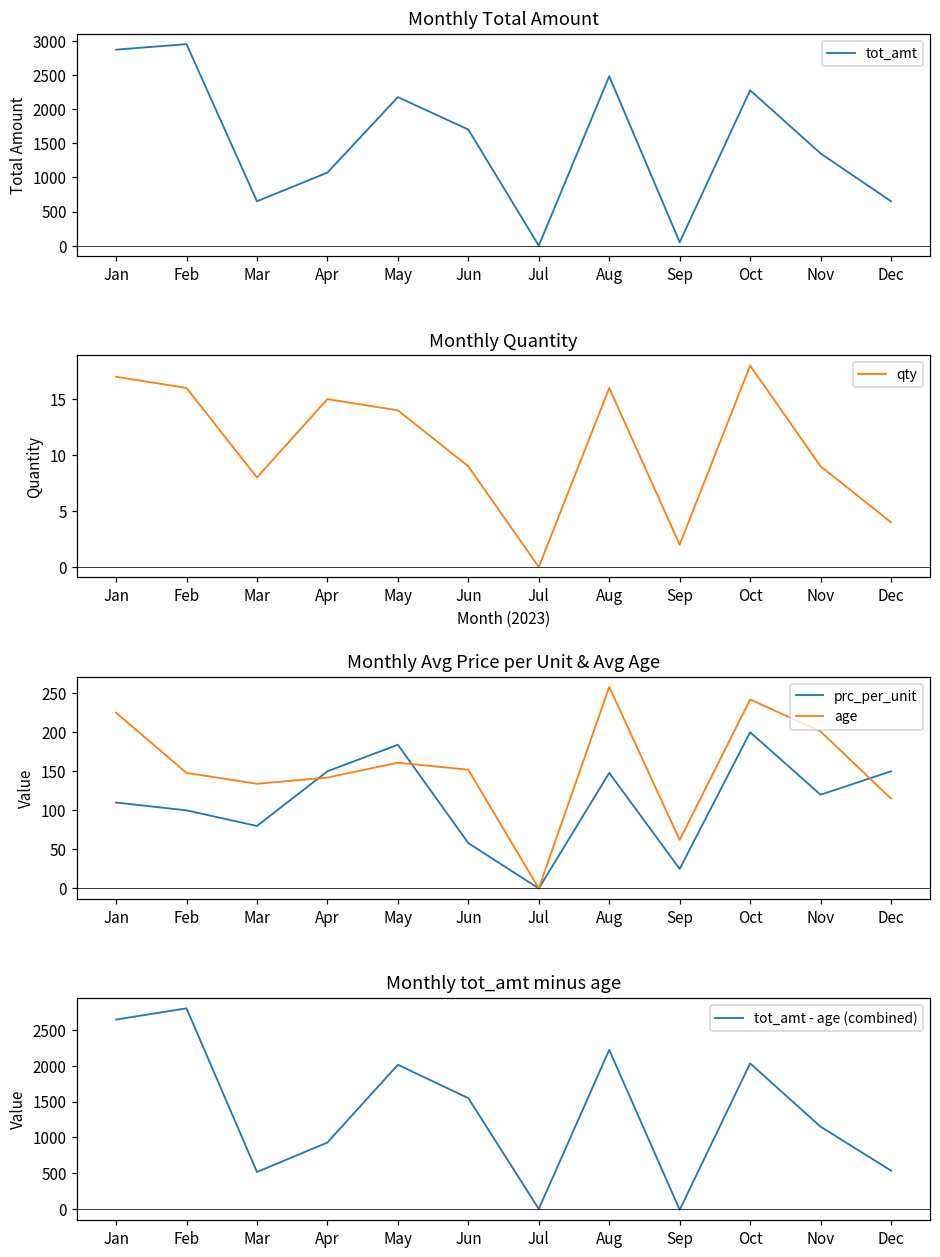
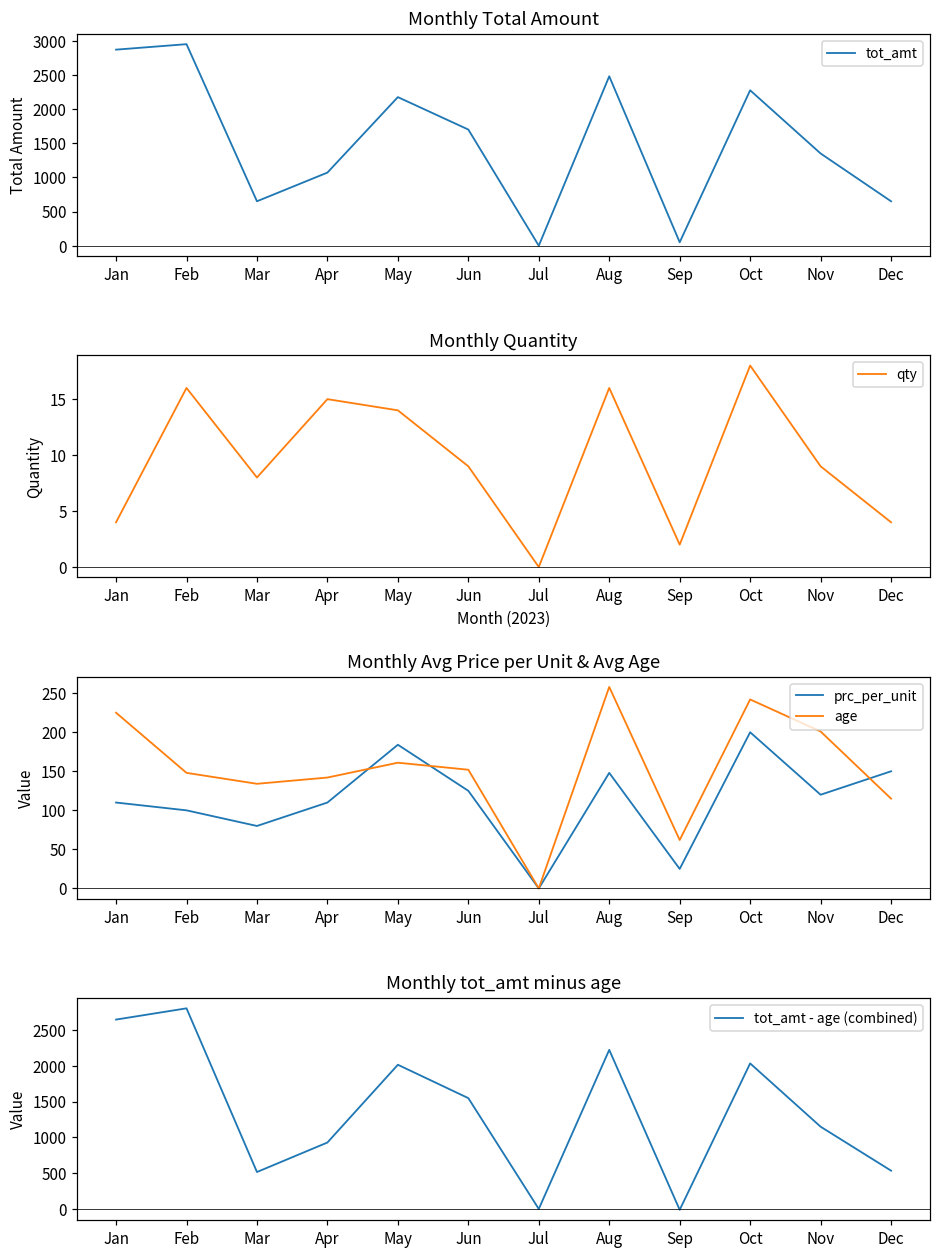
  {
    "Monthly Total Amount": {
      "Jan": 2900,
      "Feb": 3000,
      "Mar": 700,
      "Apr": 1100,
      "May": 2200,
      "Jun": 1700,
      "Jul": 0,
      "Aug": 2500,
      "Sep": 100,
      "Oct": 2300,
      "Nov": 1400,
      "Dec": 700
    },
    "Monthly Quantity": {
-     "Jan": 17,
+     "Jan": 4,
      "Feb": 16,
      "Mar": 8,
      "Apr": 15,
      "May": 14,
      "Jun": 9,
      "Jul": 0,
      "Aug": 16,
      "Sep": 2,
      "Oct": 18,
      "Nov": 9,
      "Dec": 4
    },
    "Monthly Avg Price per Unit & Avg Age": {
      "prc_per_unit": {
        "Jan": 110,
        "Feb": 100,
        "Mar": 80,
-       "Apr": 150,
+       "Apr": 110,
        "May": 180,
-       "Jun": 60,
+       "Jun": 130,
        "Aug": 150,
        "Sep": 30,
        "Oct": 200,
        "Nov": 120,
        "Dec": 150
      },
      "age": {
        "Jan": 230,
        "Feb": 150,
        "Mar": 130,
        "Apr": 140,
        "May": 160,
        "Jun": 150,
        "Aug": 260,
        "Sep": 60,
        "Oct": 240,
        "Nov": 200,
        "Dec": 120
      }
    },
    "Monthly tot_amt minus age": {
      "Jan": 2600,
      "Feb": 2800,
      "Mar": 500,
      "Apr": 900,
      "May": 2000,
      "Jun": 1500,
      "Jul": 0,
      "Aug": 2200,
      "Sep": 0,
      "Oct": 2000,
      "Nov": 1100,
      "Dec": 500
    }
  }
